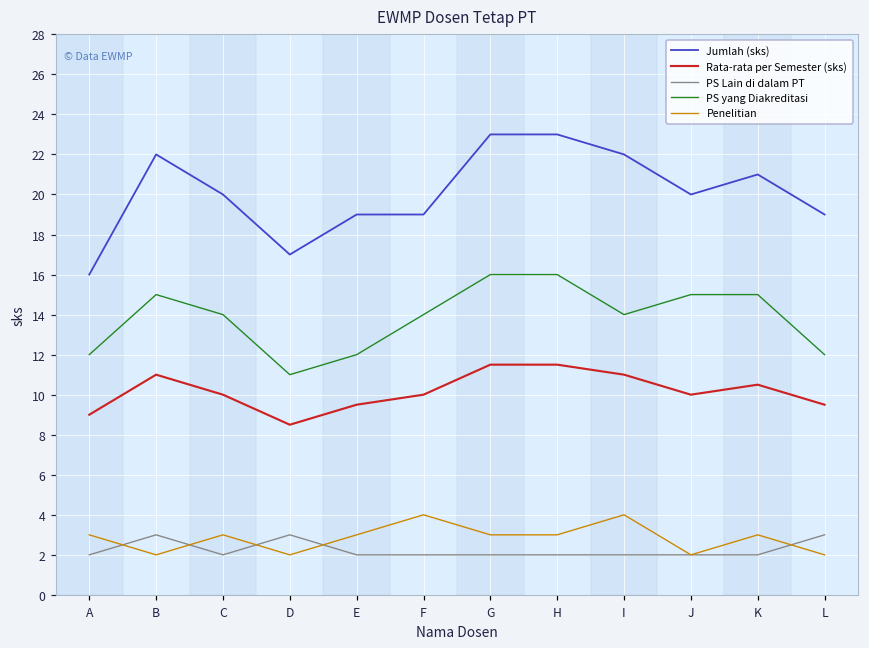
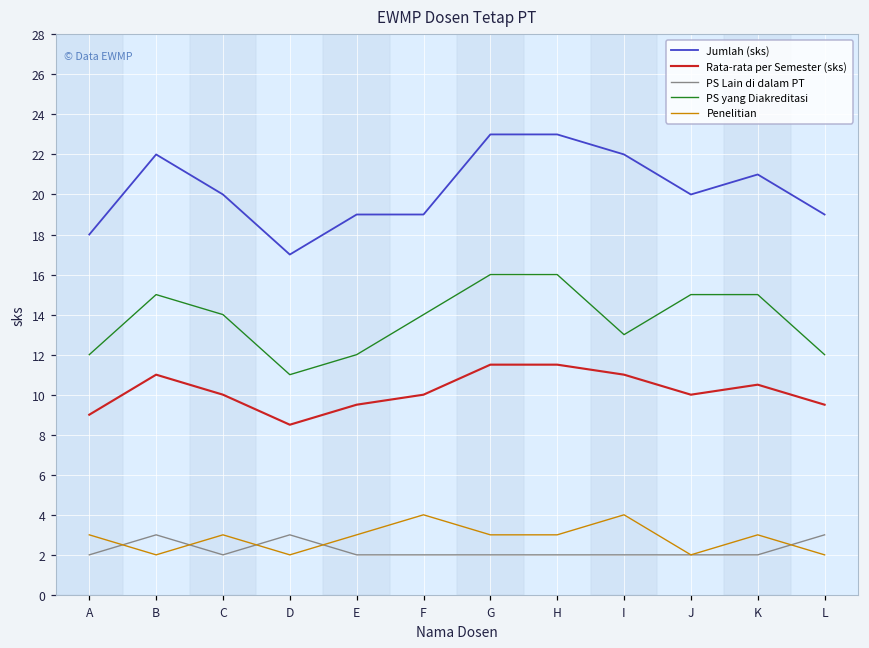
  {
    "Jumlah (sks)": {
-     "A": 16,
+     "A": 18,
      "B": 22,
      "C": 20,
      "D": 17,
      "E": 19,
      "F": 19,
      "G": 23,
      "H": 23,
      "I": 22,
      "J": 20,
      "K": 21,
      "L": 19
    },
    "Rata-rata per Semester (sks)": {
      "A": 9,
      "B": 11,
      "C": 10,
      "D": 8.5,
      "E": 9.5,
      "F": 10,
      "G": 11.5,
      "H": 11.5,
      "I": 11,
      "J": 10,
      "K": 10.5,
      "L": 9.5
    },
    "PS Lain di dalam PT": {
      "A": 2,
      "B": 3,
      "C": 2,
      "D": 3,
      "E": 2,
      "F": 2,
      "G": 2,
      "H": 2,
      "I": 2,
      "K": 2,
      "L": 3
    },
    "PS yang Diakreditasi": {
      "A": 12,
      "B": 15,
      "C": 14,
      "D": 11,
      "E": 12,
      "F": 14,
      "G": 16,
      "H": 16,
-     "I": 14,
+     "I": 13,
      "J": 15,
      "K": 15,
      "L": 12
    },
    "Penelitian": {
      "A": 3,
      "B": 2,
      "C": 3,
      "D": 2,
      "E": 3,
      "F": 4,
      "G": 3,
      "H": 3,
      "I": 4,
      "K": 3,
      "L": 2
    }
  }
